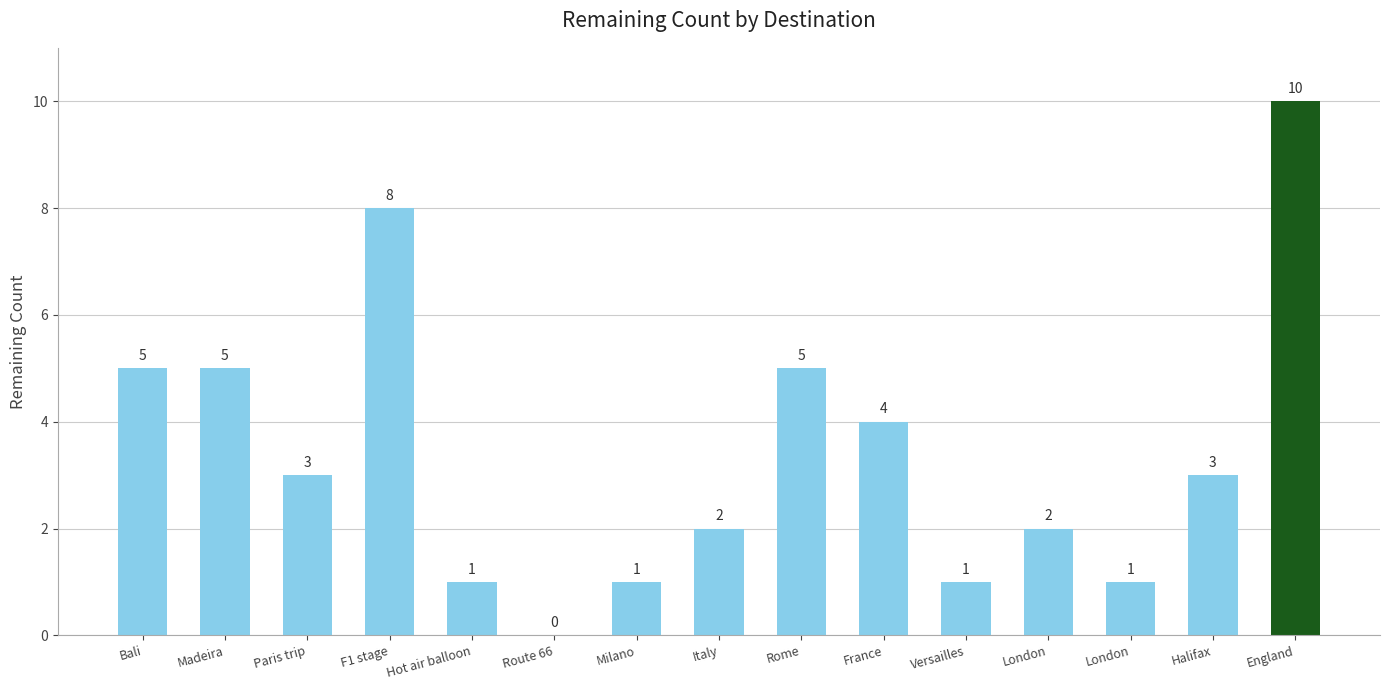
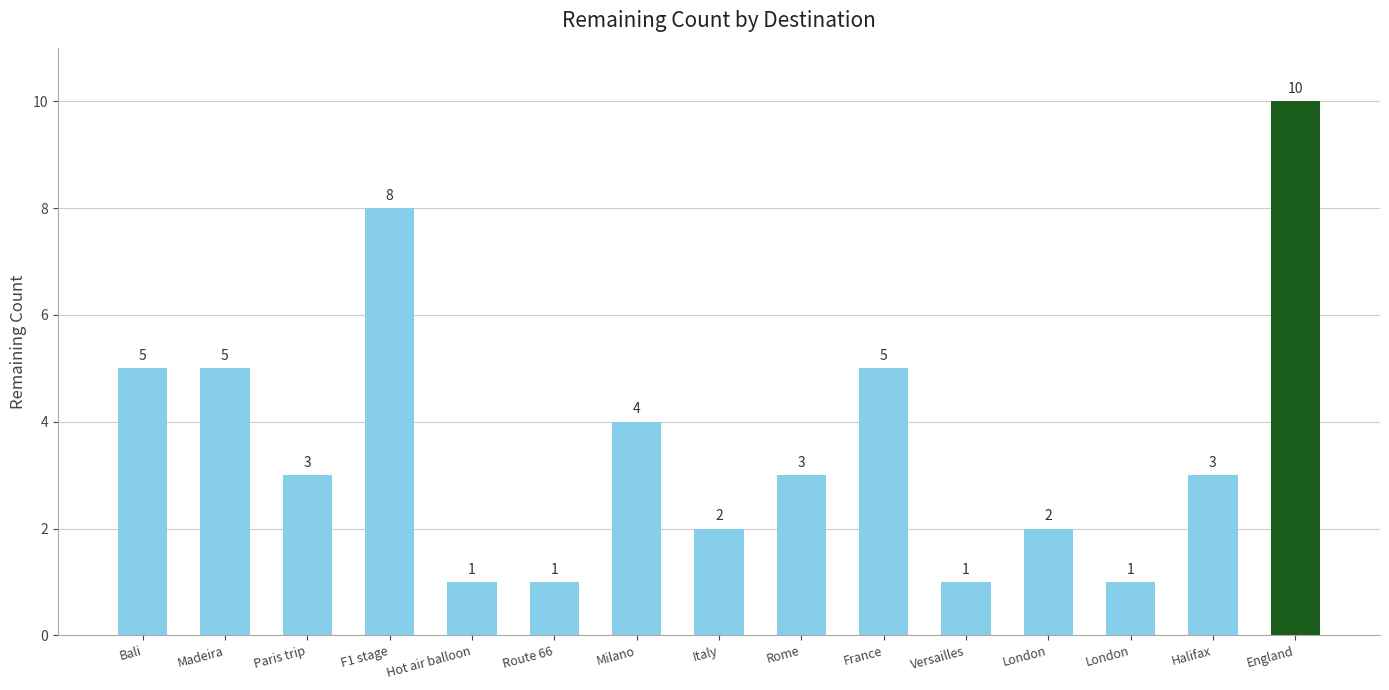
  {
    "Bali": 5,
    "Madeira": 5,
    "Paris trip": 3,
    "F1 stage": 8,
    "Hot air balloon": 1,
-   "Route 66": 0,
-   "Milano": 1,
+   "Route 66": 1,
+   "Milano": 4,
    "Italy": 2,
-   "Rome": 5,
-   "France": 4,
+   "Rome": 3,
+   "France": 5,
    "Versailles": 1,
    "Halifax": 3,
    "England": 10
  }
